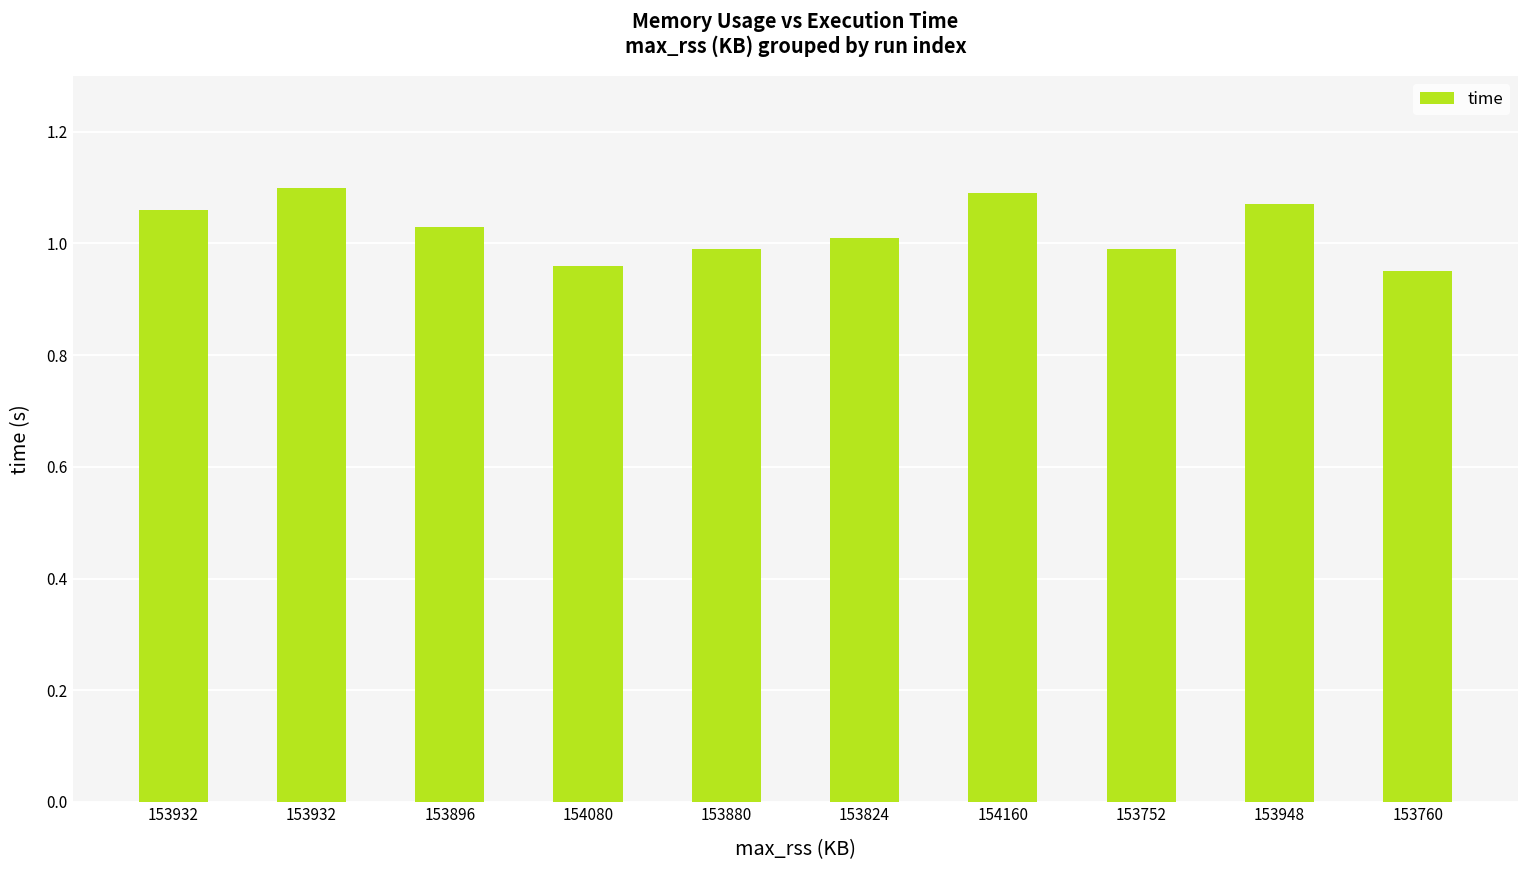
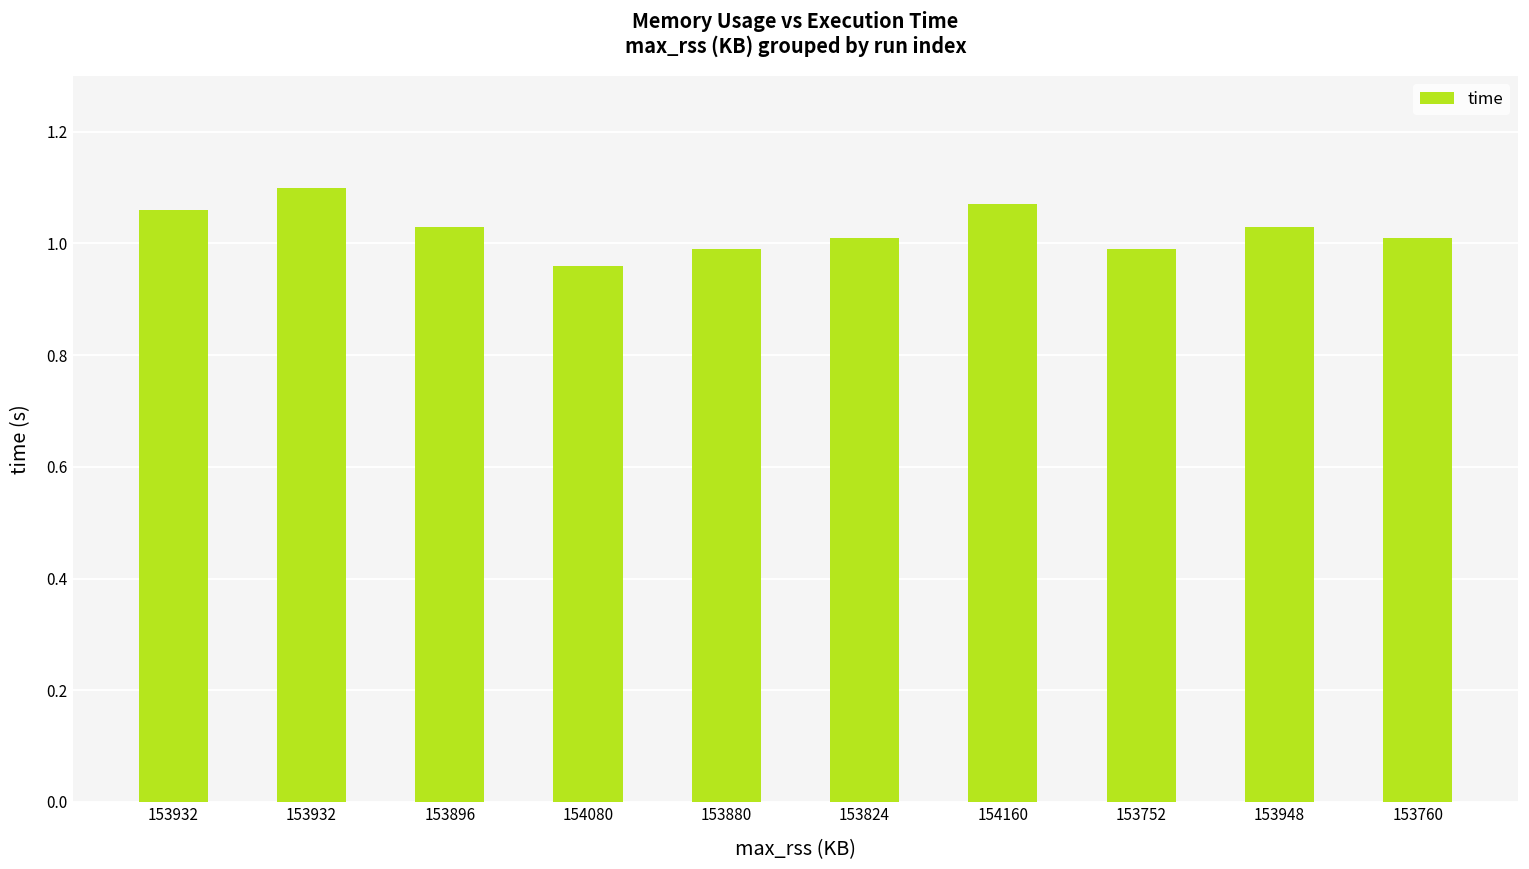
  {
    "153896": 1.03,
    "154080": 0.96,
    "153880": 0.99,
    "153824": 1.01,
-   "154160": 1.09,
+   "154160": 1.07,
    "153752": 0.99,
-   "153948": 1.07,
-   "153760": 0.95
+   "153948": 1.03,
+   "153760": 1.01
  }
